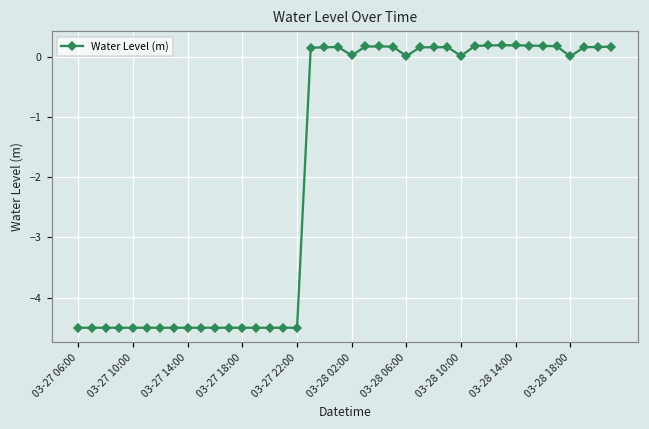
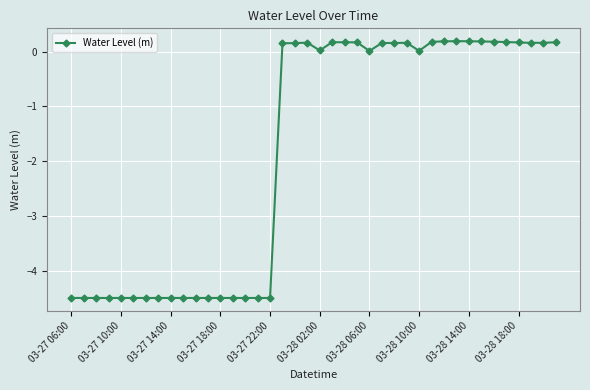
  {
    "03-27 06:00": -4.5,
    "03-27 10:00": -4.5,
    "03-27 14:00": -4.5,
    "03-27 18:00": -4.5,
    "03-27 22:00": -4.5,
    "03-28 02:00": 0.0,
    "03-28 06:00": 0.0,
    "03-28 10:00": 0.0,
    "03-28 14:00": 0.2,
-   "03-28 18:00": 0.0
+   "03-28 18:00": 0.2
  }
